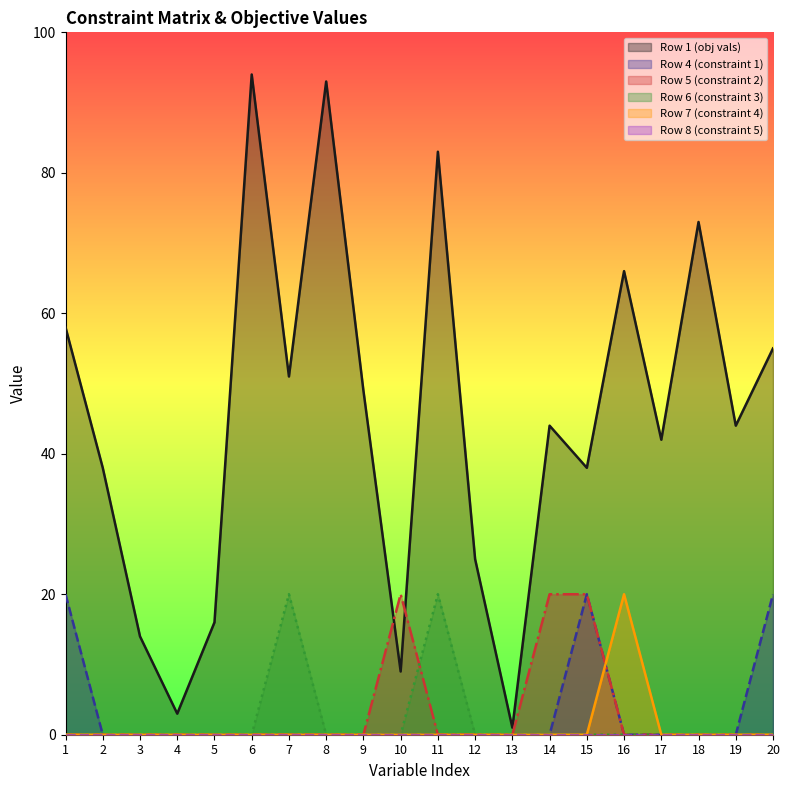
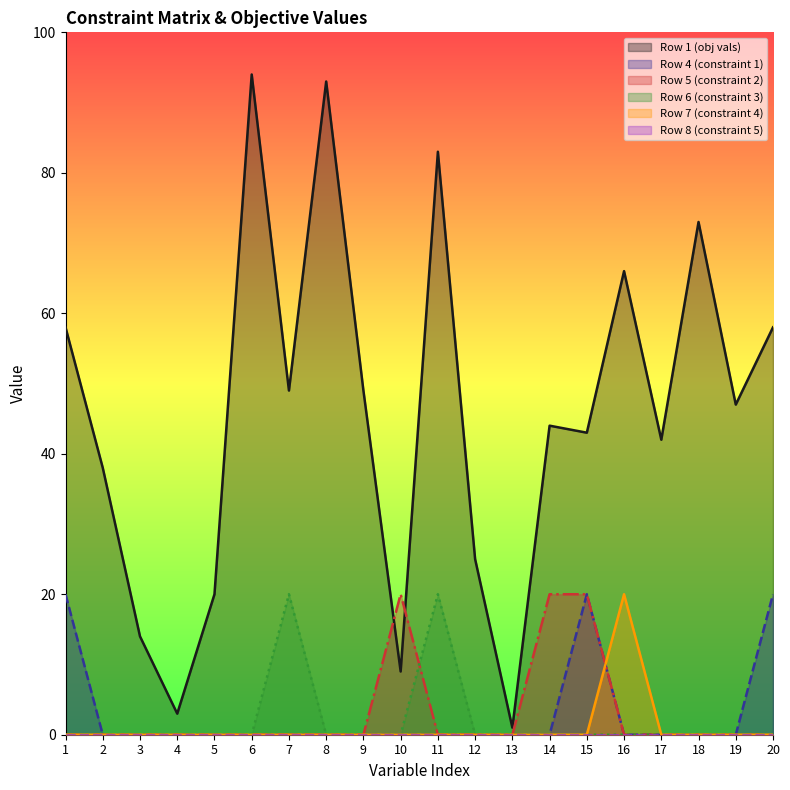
  {
    "Row 1 (obj vals)": {
      "1": 58,
      "2": 38,
      "3": 14,
      "4": 3,
-     "5": 16,
+     "5": 20,
      "6": 94,
-     "7": 51,
+     "7": 49,
      "8": 93,
      "9": 49,
      "10": 9,
      "11": 83,
      "12": 25,
      "13": 1,
      "14": 44,
-     "15": 38,
+     "15": 43,
      "16": 66,
      "17": 42,
      "18": 73,
-     "19": 44,
-     "20": 55
+     "19": 47,
+     "20": 58
    },
    "Row 5 (constraint 2)": {
      "10": 20,
      "14": 20
    },
    "Row 6 (constraint 3)": {
      "7": 20,
      "11": 20
    },
    "Row 7 (constraint 4)": {
      "16": 20
    }
  }
